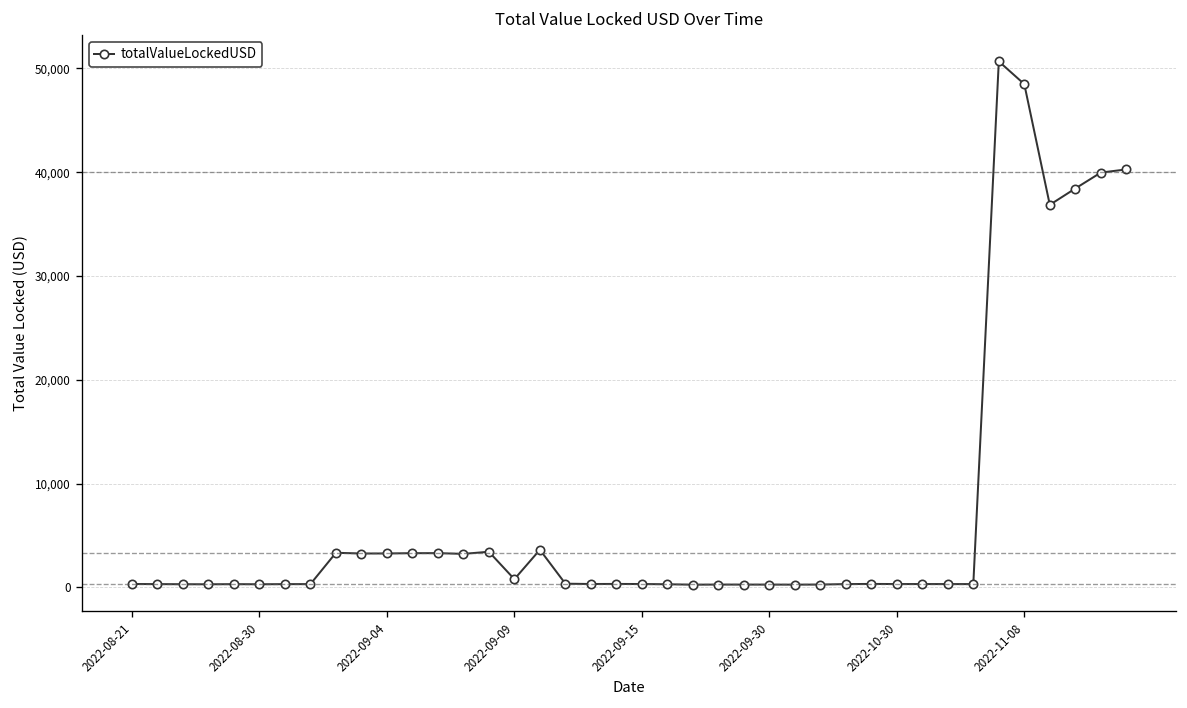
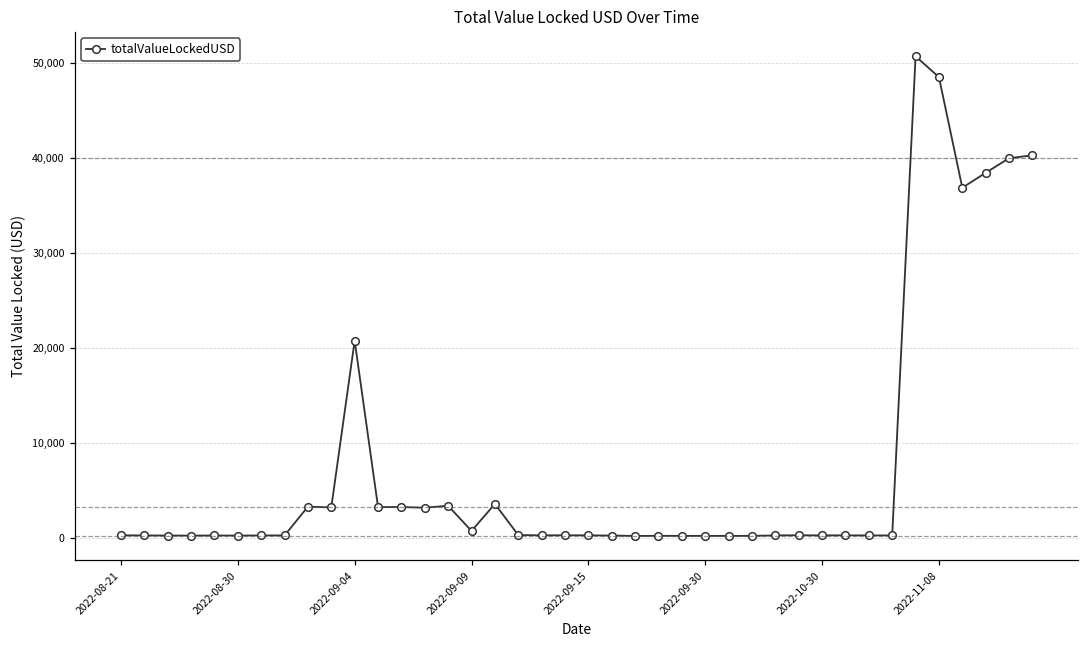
  {
    "2022-08-21": "0",
    "2022-08-30": "0",
-   "2022-09-04": "3,000",
+   "2022-09-04": "21,000",
    "2022-09-09": "1,000",
    "2022-09-15": "0",
    "2022-09-30": "0",
    "2022-10-30": "0",
    "2022-11-08": "48,000"
  }
